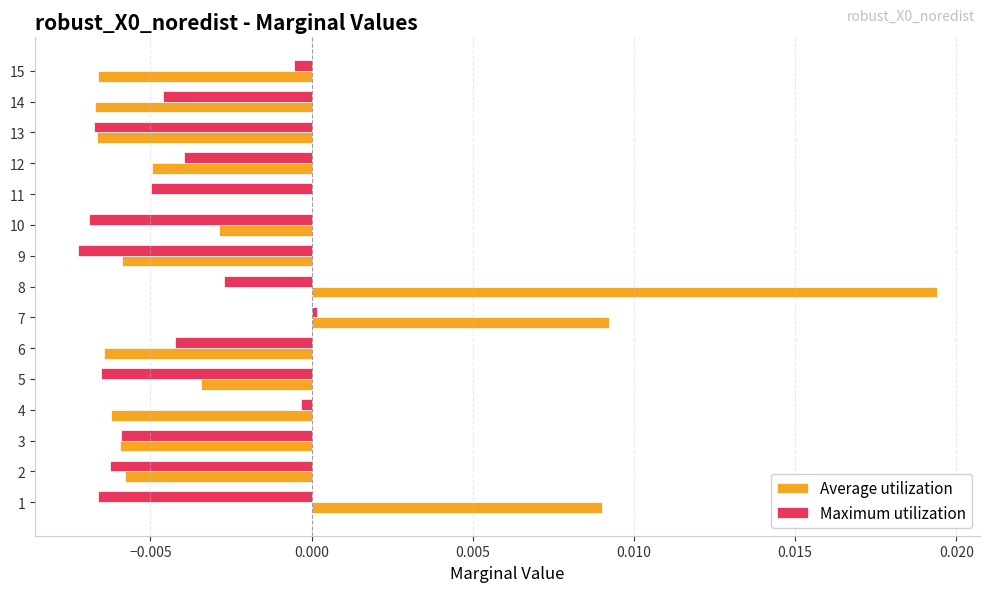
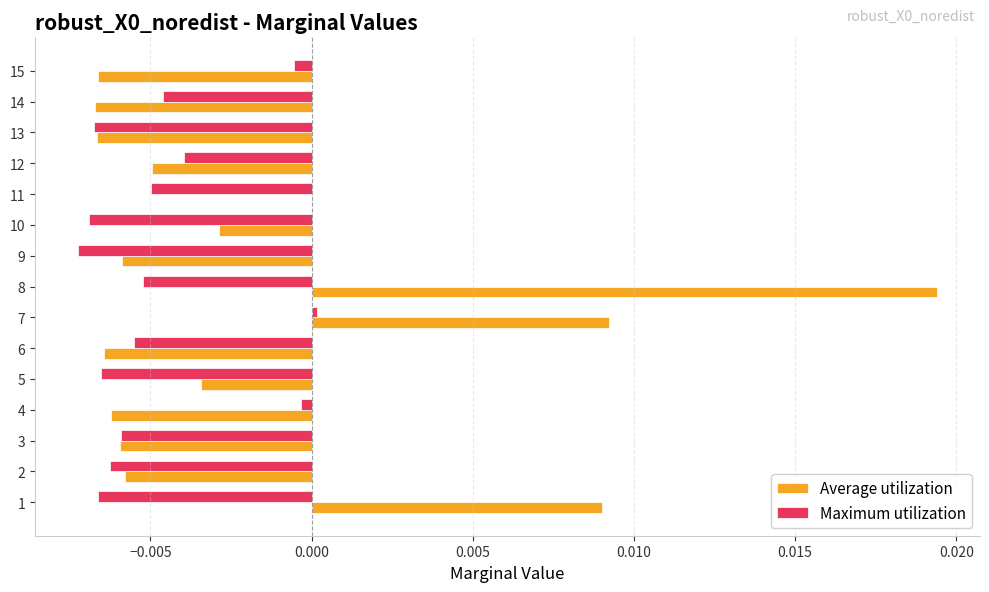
  {
    "Average utilization": {
      "15": -0.0066,
      "14": -0.0067,
      "13": -0.0067,
      "12": -0.0050,
      "11": 0.0000,
      "10": -0.0029,
      "9": -0.0059,
      "8": 0.0194,
      "7": 0.0092,
      "6": -0.0064,
      "5": -0.0034,
      "4": -0.0062,
      "3": -0.0060,
      "2": -0.0058,
      "1": 0.0090
    },
    "Maximum utilization": {
      "15": -0.0006,
      "14": -0.0046,
      "13": -0.0068,
      "12": -0.0039,
      "11": -0.0050,
      "10": -0.0069,
      "9": -0.0072,
-     "8": -0.0027,
+     "8": -0.0052,
      "7": 0.0002,
-     "6": -0.0042,
+     "6": -0.0055,
      "5": -0.0065,
      "4": -0.0003,
      "3": -0.0059,
      "2": -0.0062,
      "1": -0.0066
    }
  }
